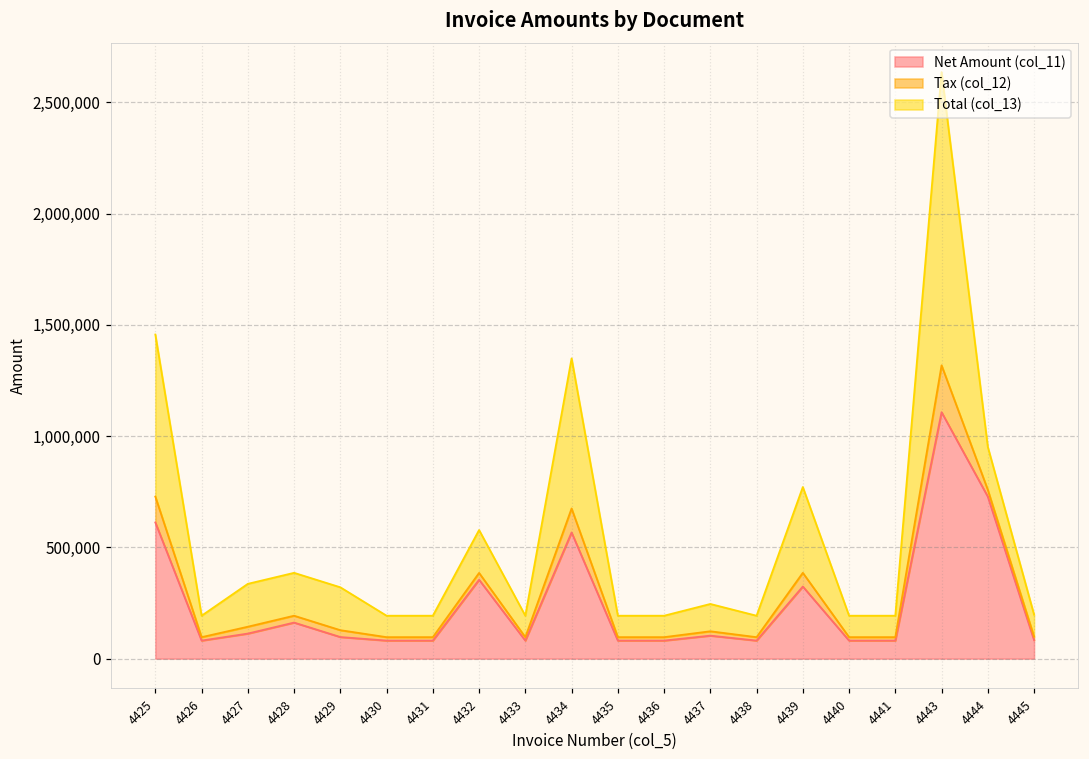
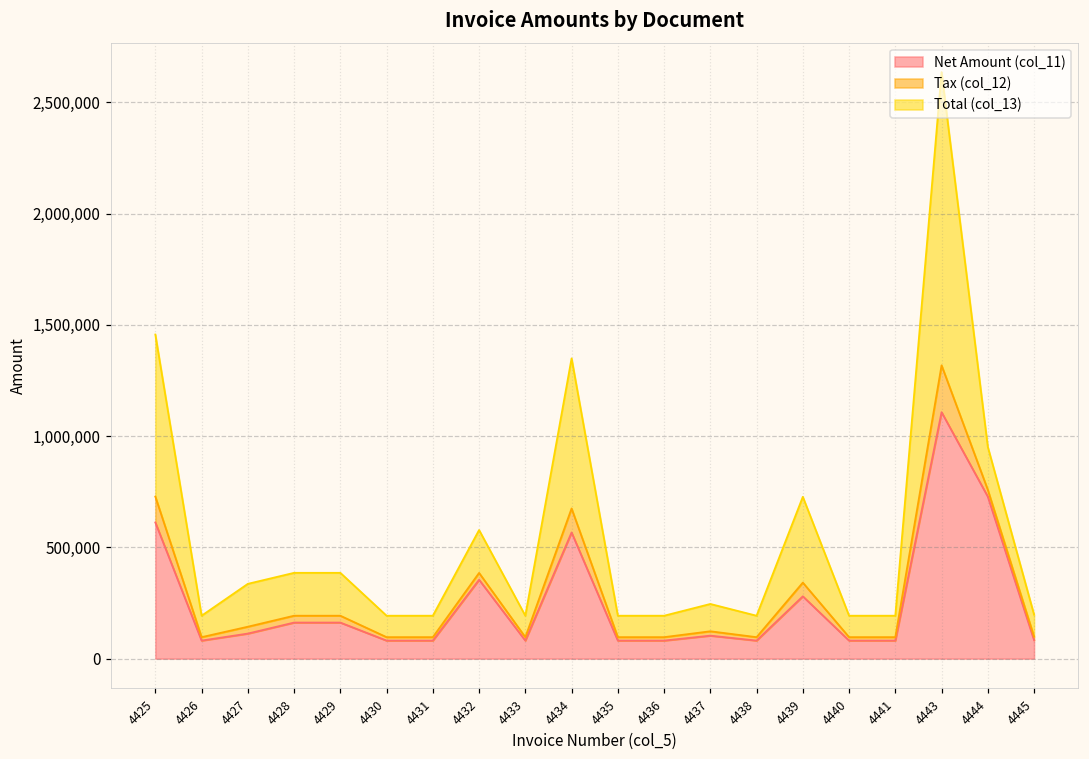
  {
    "Net Amount (col_11)": {
      "4425": "610,000",
      "4426": "80,000",
      "4427": "110,000",
      "4428": "160,000",
-     "4429": "100,000",
+     "4429": "160,000",
      "4430": "80,000",
      "4431": "80,000",
      "4432": "350,000",
      "4433": "80,000",
      "4434": "570,000",
      "4435": "80,000",
      "4436": "80,000",
      "4437": "100,000",
      "4438": "80,000",
-     "4439": "320,000",
+     "4439": "280,000",
      "4440": "80,000",
      "4441": "80,000",
      "4443": "1,110,000",
      "4444": "730,000",
      "4445": "80,000"
    }
  }
